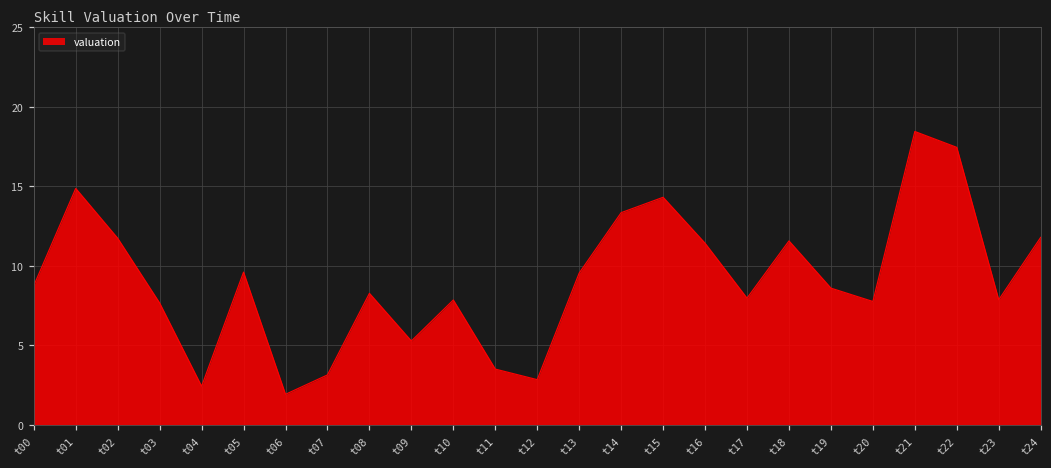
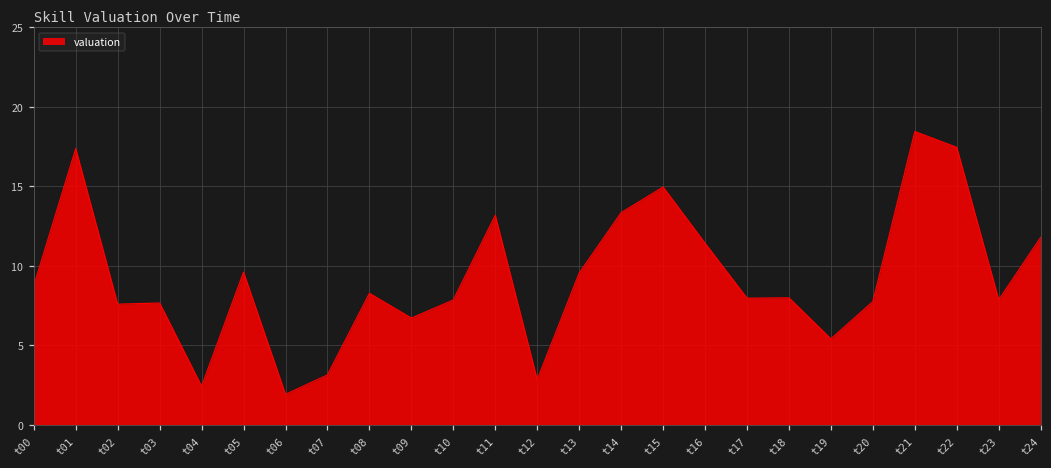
  {
    "t00": 8.8,
-   "t01": 14.9,
-   "t02": 11.7,
+   "t01": 17.4,
+   "t02": 7.6,
    "t03": 7.7,
    "t04": 2.4,
    "t05": 9.6,
    "t06": 1.9,
    "t07": 3.1,
    "t08": 8.3,
-   "t09": 5.3,
+   "t09": 6.7,
    "t10": 7.9,
-   "t11": 3.5,
+   "t11": 13.2,
    "t12": 2.8,
    "t13": 9.5,
    "t14": 13.3,
-   "t15": 14.3,
+   "t15": 15.0,
    "t16": 11.4,
    "t17": 8.0,
-   "t18": 11.6,
-   "t19": 8.6,
+   "t18": 8.0,
+   "t19": 5.4,
    "t20": 7.8,
    "t21": 18.4,
    "t22": 17.5,
    "t23": 7.9,
    "t24": 11.8
  }
